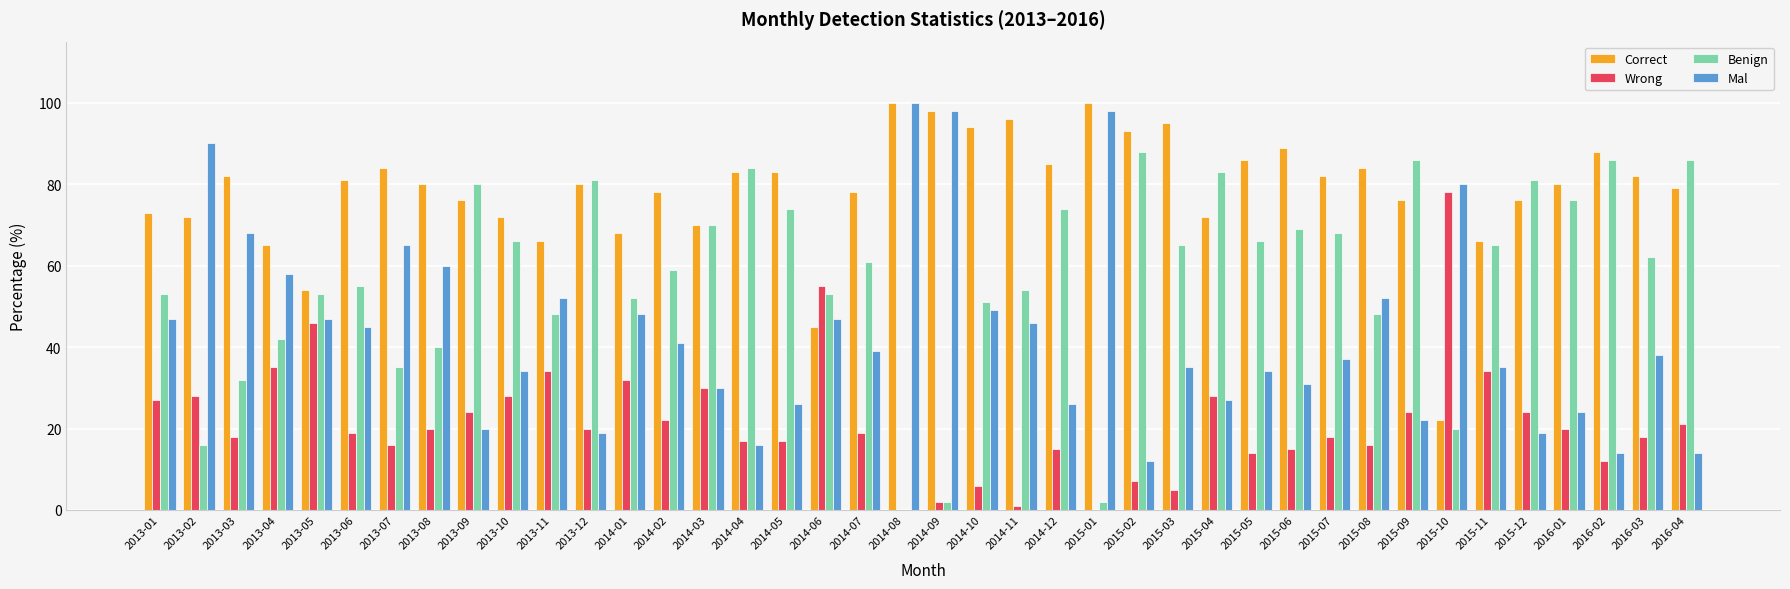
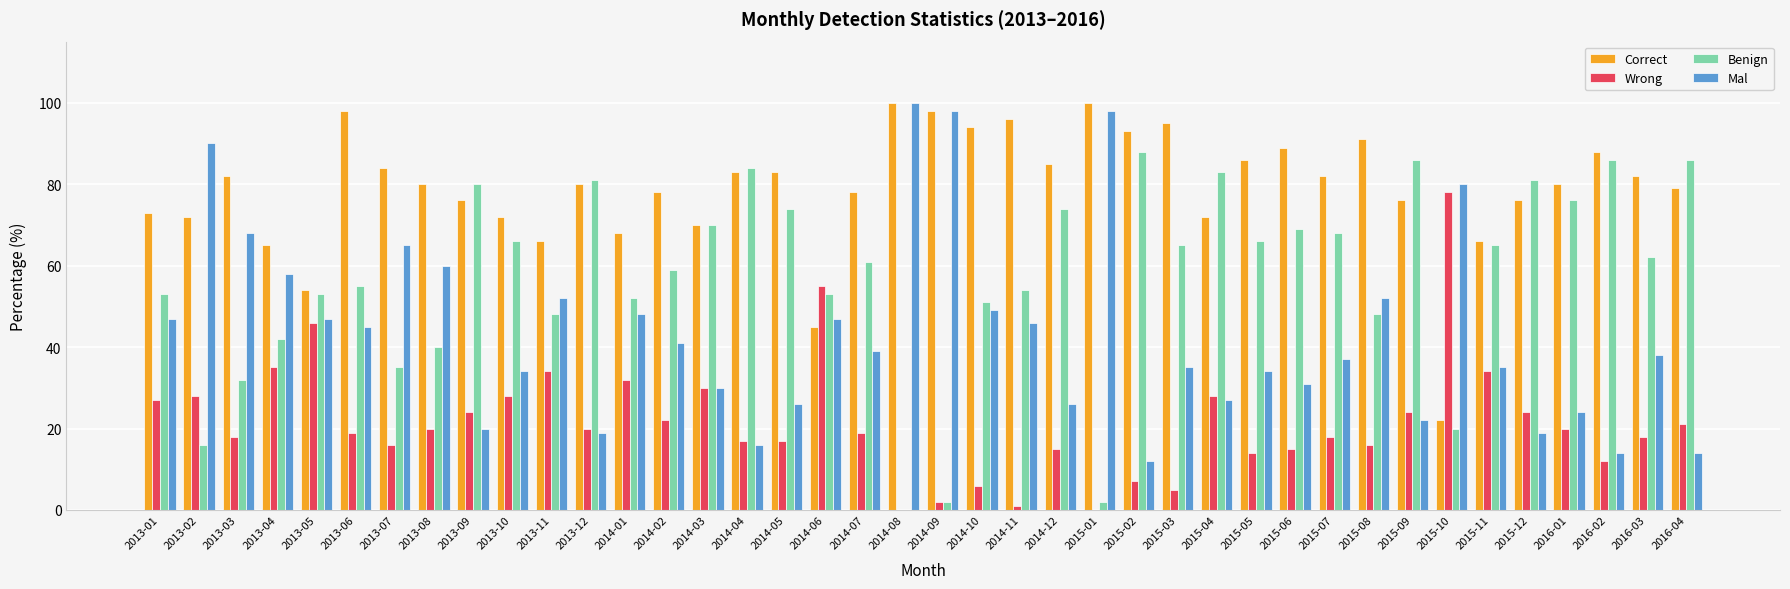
  {
    "Correct": {
      "2013-01": 73,
      "2013-02": 72,
      "2013-03": 82,
      "2013-04": 65,
      "2013-05": 54,
-     "2013-06": 81,
+     "2013-06": 98,
      "2013-07": 84,
      "2013-08": 80,
      "2013-09": 76,
      "2013-10": 72,
      "2013-11": 66,
      "2013-12": 80,
      "2014-01": 68,
      "2014-02": 78,
      "2014-03": 70,
      "2014-04": 83,
      "2014-05": 83,
      "2014-06": 45,
      "2014-07": 78,
      "2014-08": 100,
      "2014-09": 98,
      "2014-10": 94,
      "2014-11": 96,
      "2014-12": 85,
      "2015-01": 100,
      "2015-02": 93,
      "2015-03": 95,
      "2015-04": 72,
      "2015-05": 86,
      "2015-06": 89,
      "2015-07": 82,
-     "2015-08": 84,
+     "2015-08": 91,
      "2015-09": 76,
      "2015-10": 22,
      "2015-11": 66,
      "2015-12": 76,
      "2016-01": 80,
      "2016-02": 88,
      "2016-03": 82,
      "2016-04": 79
    },
    "Wrong": {
      "2013-01": 27,
      "2013-02": 28,
      "2013-03": 18,
      "2013-04": 35,
      "2013-05": 46,
      "2013-06": 19,
      "2013-07": 16,
      "2013-08": 20,
      "2013-09": 24,
      "2013-10": 28,
      "2013-11": 34,
      "2013-12": 20,
      "2014-01": 32,
      "2014-02": 22,
      "2014-03": 30,
      "2014-04": 17,
      "2014-05": 17,
      "2014-06": 55,
      "2014-07": 19,
      "2014-08": 0,
      "2014-09": 2,
      "2014-10": 6,
      "2014-11": 1,
      "2014-12": 15,
      "2015-01": 0,
      "2015-02": 7,
      "2015-03": 5,
      "2015-04": 28,
      "2015-05": 14,
      "2015-06": 15,
      "2015-07": 18,
      "2015-08": 16,
      "2015-09": 24,
      "2015-10": 78,
      "2015-11": 34,
      "2015-12": 24,
      "2016-01": 20,
      "2016-02": 12,
      "2016-03": 18,
      "2016-04": 21
    },
    "Benign": {
      "2013-01": 53,
      "2013-02": 16,
      "2013-03": 32,
      "2013-04": 42,
      "2013-05": 53,
      "2013-06": 55,
      "2013-07": 35,
      "2013-08": 40,
      "2013-09": 80,
      "2013-10": 66,
      "2013-11": 48,
      "2013-12": 81,
      "2014-01": 52,
      "2014-02": 59,
      "2014-03": 70,
      "2014-04": 84,
      "2014-05": 74,
      "2014-06": 53,
      "2014-07": 61,
      "2014-08": 0,
      "2014-09": 2,
      "2014-10": 51,
      "2014-11": 54,
      "2014-12": 74,
      "2015-01": 2,
      "2015-02": 88,
      "2015-03": 65,
      "2015-04": 83,
      "2015-05": 66,
      "2015-06": 69,
      "2015-07": 68,
      "2015-08": 48,
      "2015-09": 86,
      "2015-10": 20,
      "2015-11": 65,
      "2015-12": 81,
      "2016-01": 76,
      "2016-02": 86,
      "2016-03": 62,
      "2016-04": 86
    },
    "Mal": {
      "2013-01": 47,
      "2013-02": 90,
      "2013-03": 68,
      "2013-04": 58,
      "2013-05": 47,
      "2013-06": 45,
      "2013-07": 65,
      "2013-08": 60,
      "2013-09": 20,
      "2013-10": 34,
      "2013-11": 52,
      "2013-12": 19,
      "2014-01": 48,
      "2014-02": 41,
      "2014-03": 30,
      "2014-04": 16,
      "2014-05": 26,
      "2014-06": 47,
      "2014-07": 39,
      "2014-08": 100,
      "2014-09": 98,
      "2014-10": 49,
      "2014-11": 46,
      "2014-12": 26,
      "2015-01": 98,
      "2015-02": 12,
      "2015-03": 35,
      "2015-04": 27,
      "2015-05": 34,
      "2015-06": 31,
      "2015-07": 37,
      "2015-08": 52,
      "2015-09": 22,
      "2015-10": 80,
      "2015-11": 35,
      "2015-12": 19,
      "2016-01": 24,
      "2016-02": 14,
      "2016-03": 38,
      "2016-04": 14
    }
  }
